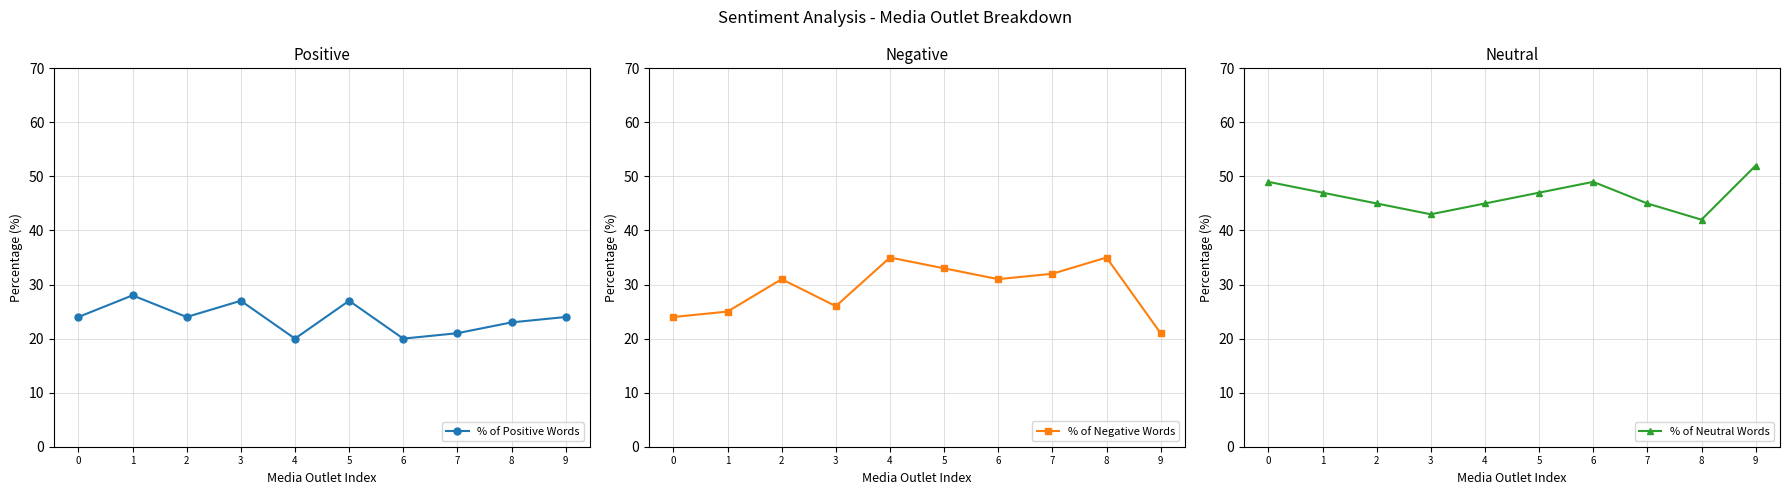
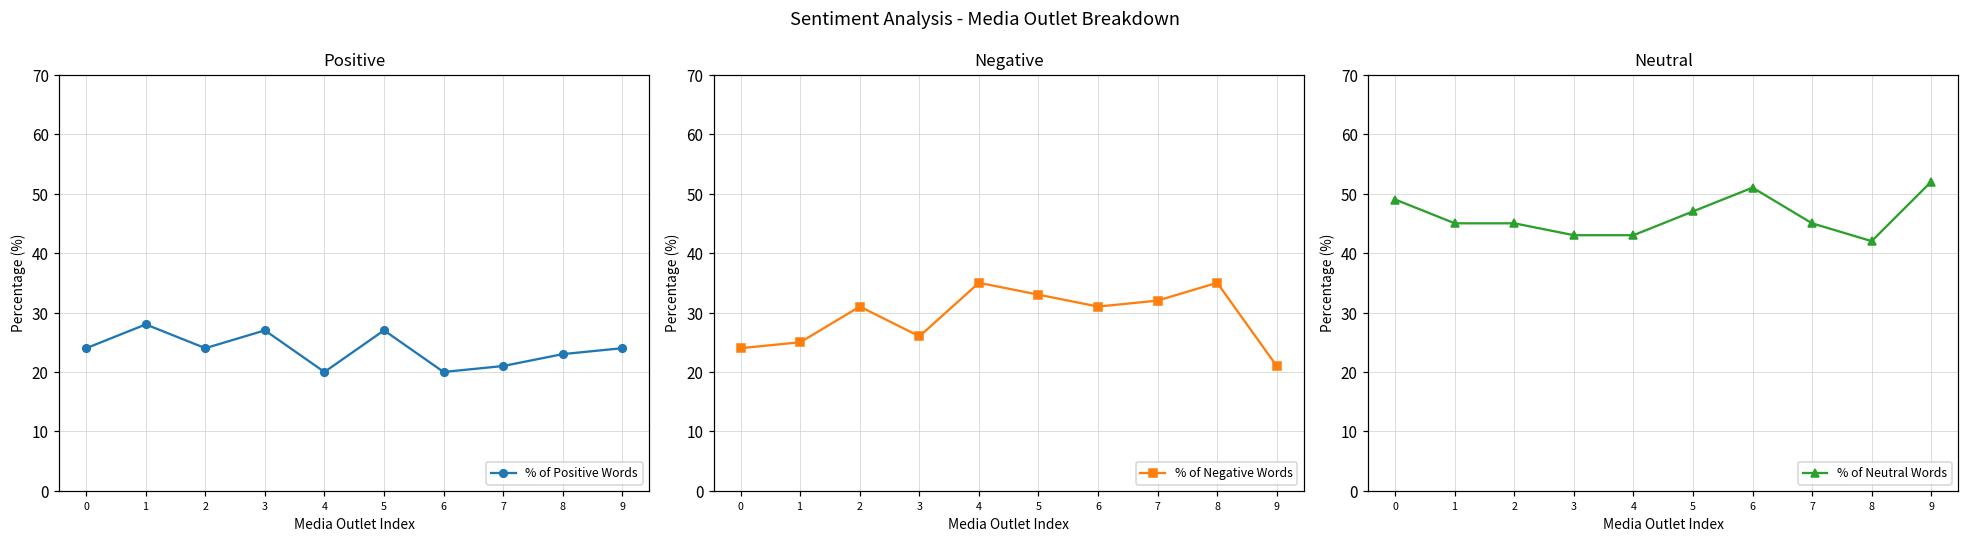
  {
    "Positive": {
      "0": 24,
      "1": 28,
      "2": 24,
      "3": 27,
      "4": 20,
      "5": 27,
      "6": 20,
      "7": 21,
      "8": 23,
      "9": 24
    },
    "Negative": {
      "0": 24,
      "1": 25,
      "2": 31,
      "3": 26,
      "4": 35,
      "5": 33,
      "6": 31,
      "7": 32,
      "8": 35,
      "9": 21
    },
    "Neutral": {
      "0": 49,
-     "1": 47,
+     "1": 45,
      "2": 45,
      "3": 43,
-     "4": 45,
+     "4": 43,
      "5": 47,
-     "6": 49,
+     "6": 51,
      "7": 45,
      "8": 42,
      "9": 52
    }
  }
